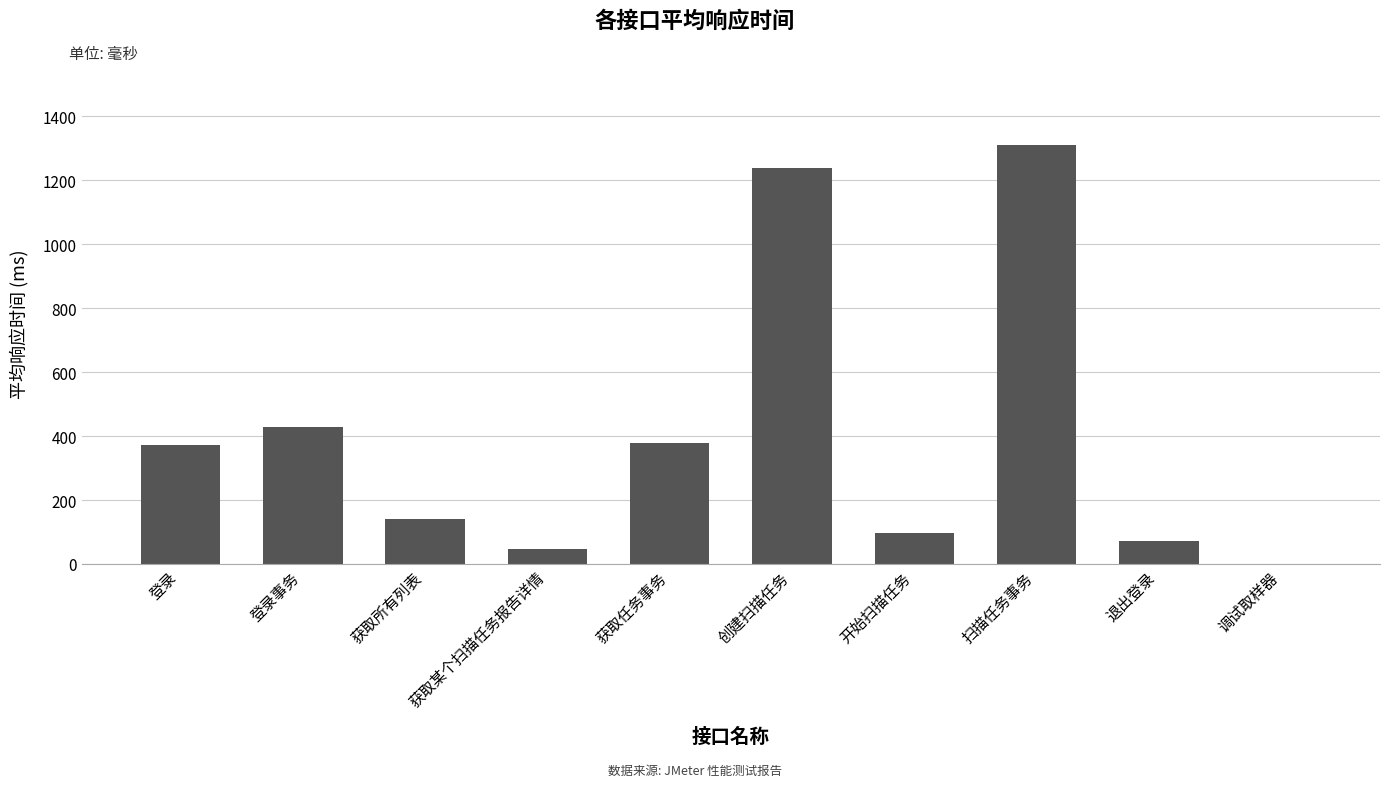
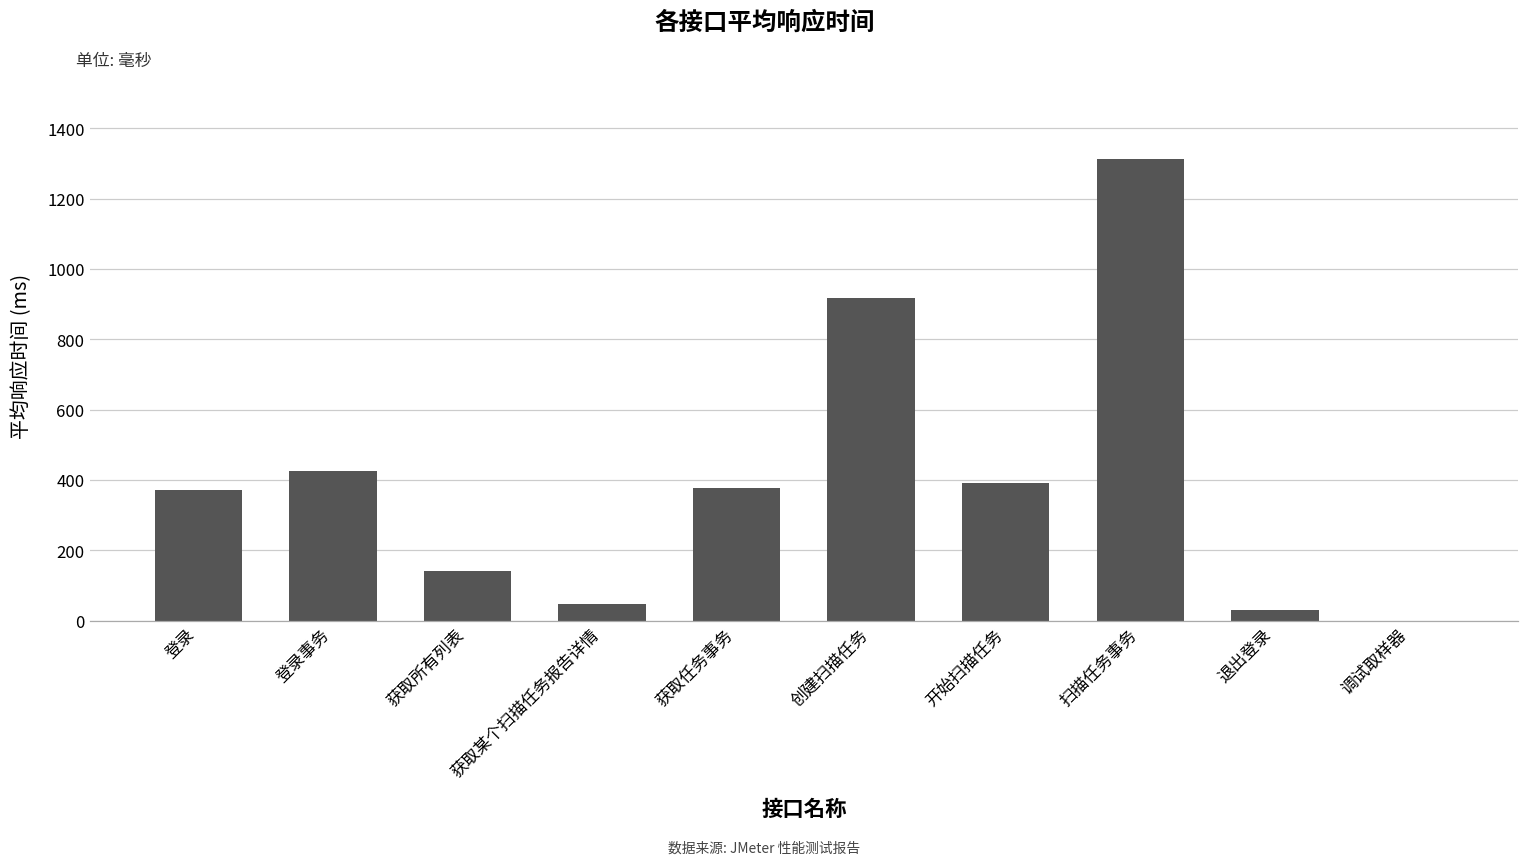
  {
    "登录": 370,
    "登录事务": 430,
    "获取所有列表": 140,
    "获取某个扫描任务报告详情": 50,
    "获取任务事务": 380,
-   "创建扫描任务": 1240,
-   "开始扫描任务": 100,
+   "创建扫描任务": 920,
+   "开始扫描任务": 390,
    "扫描任务事务": 1310,
-   "退出登录": 70,
+   "退出登录": 30,
    "调试取样器": 0
  }
